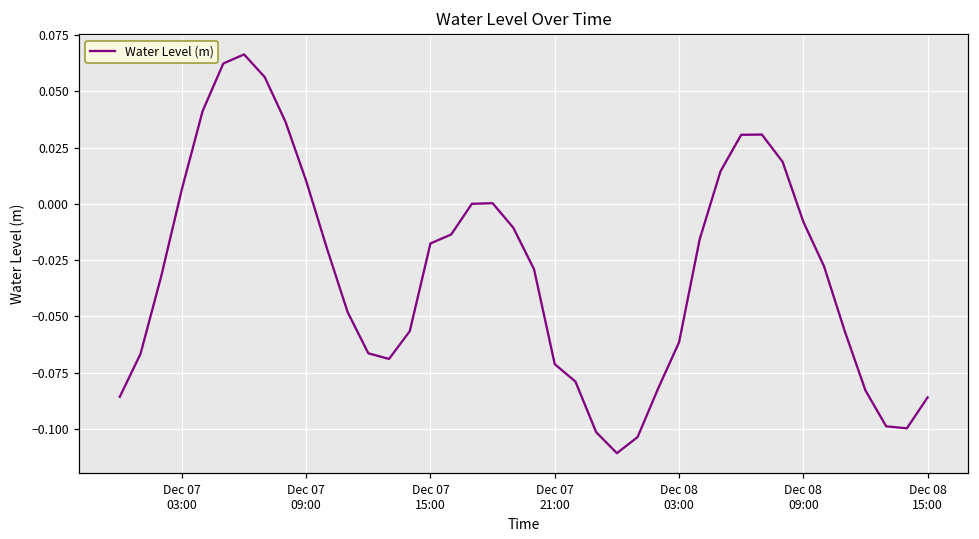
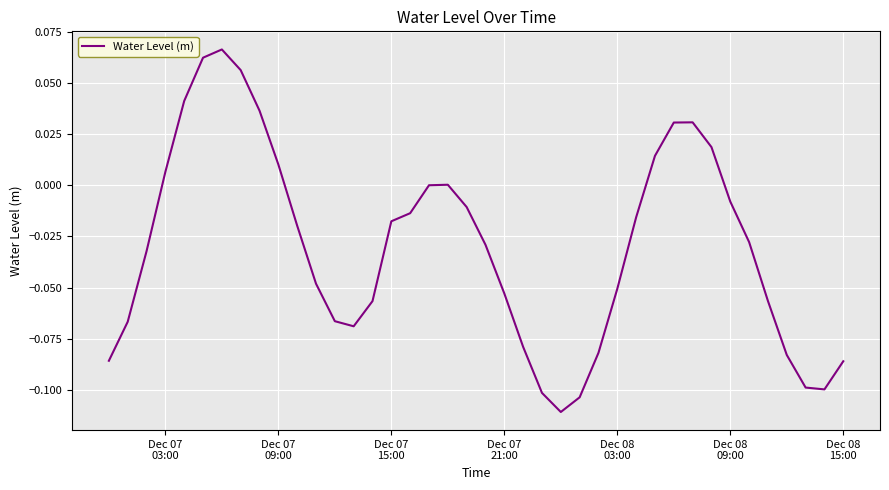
  {
    "Dec 07 03:00": 0.007,
    "Dec 07 09:00": 0.010,
    "Dec 07 15:00": -0.018,
-   "Dec 07 21:00": -0.071,
-   "Dec 08 03:00": -0.062,
+   "Dec 07 21:00": -0.053,
+   "Dec 08 03:00": -0.051,
    "Dec 08 09:00": -0.008,
    "Dec 08 15:00": -0.086
  }
